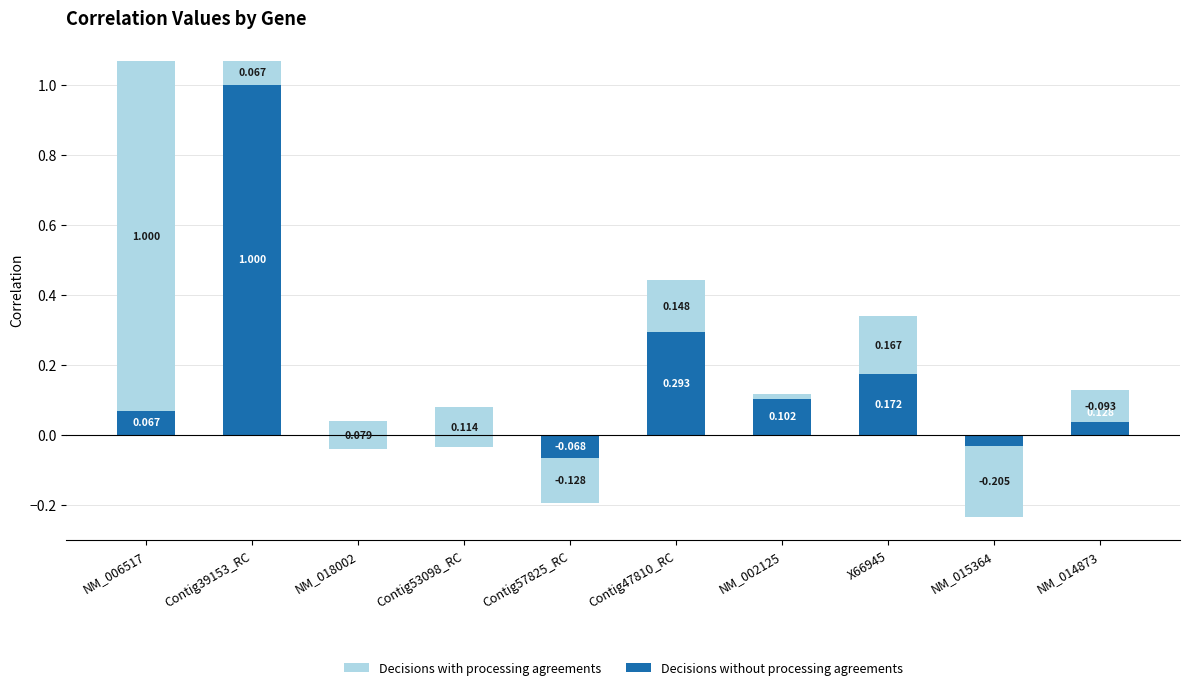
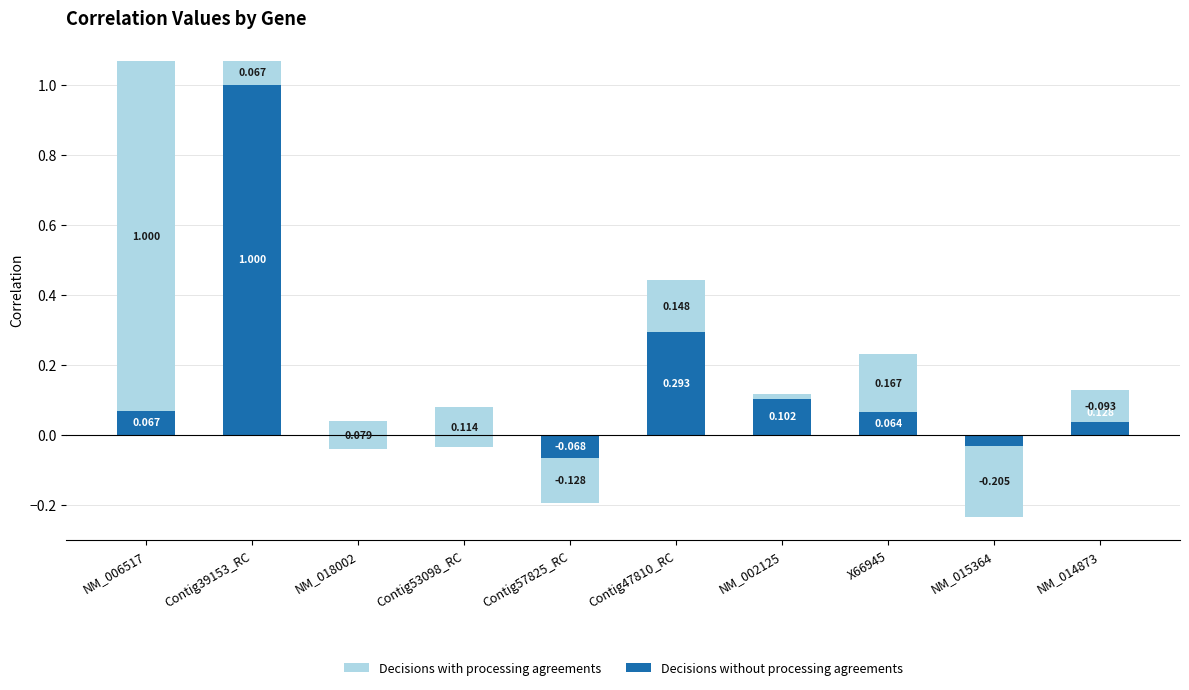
  {
    "Decisions without processing agreements": {
      "NM_006517": 0.067,
      "Contig39153_RC": 1.000,
      "Contig57825_RC": -0.068,
      "Contig47810_RC": 0.293,
      "NM_002125": 0.102,
-     "X66945": 0.172
+     "X66945": 0.064
    },
    "Decisions with processing agreements": {
      "NM_006517": 1.000,
      "Contig39153_RC": 0.067,
      "NM_018002": 0.079,
      "Contig53098_RC": 0.114,
      "Contig57825_RC": -0.128,
      "Contig47810_RC": 0.148,
      "X66945": 0.167,
      "NM_015364": -0.205
    }
  }
